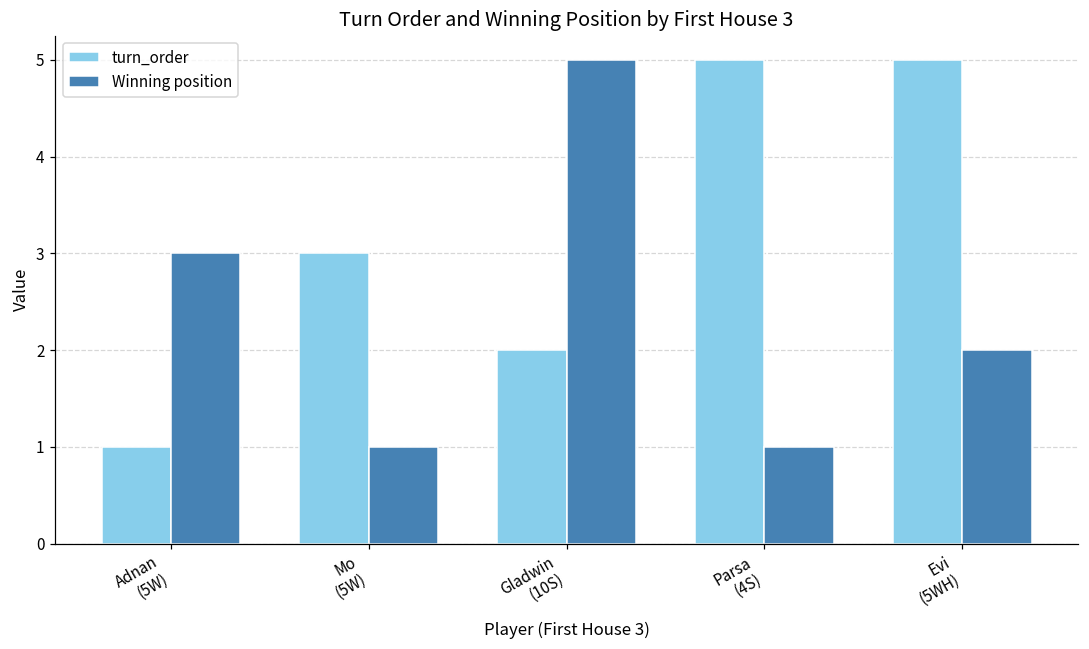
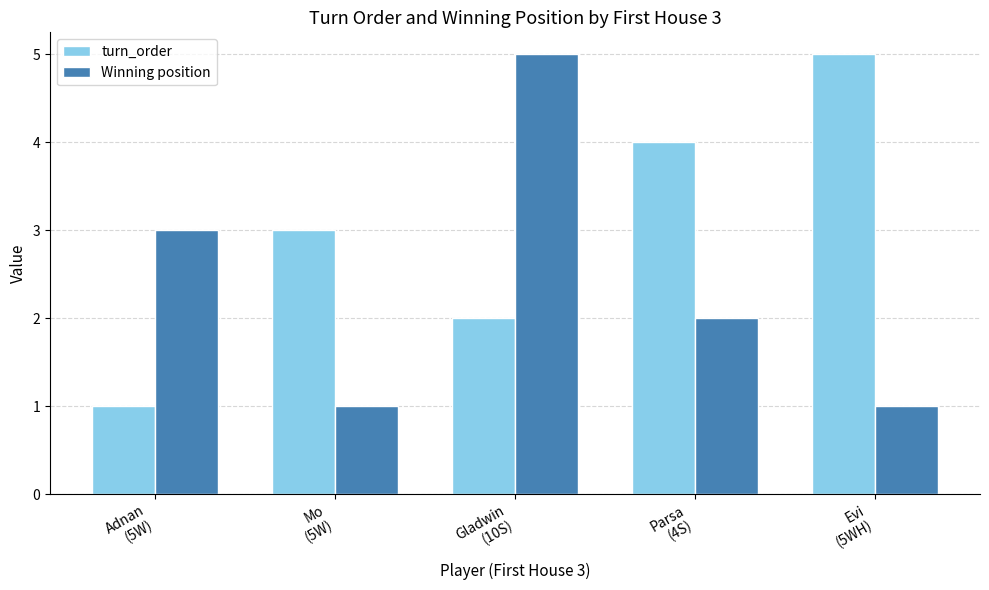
  {
    "turn_order": {
      "Adnan (5W)": 1,
      "Mo (5W)": 3,
      "Gladwin (10S)": 2,
-     "Parsa (4S)": 5,
+     "Parsa (4S)": 4,
      "Evi (5WH)": 5
    },
    "Winning position": {
      "Adnan (5W)": 3,
      "Mo (5W)": 1,
      "Gladwin (10S)": 5,
-     "Parsa (4S)": 1,
-     "Evi (5WH)": 2
+     "Parsa (4S)": 2,
+     "Evi (5WH)": 1
    }
  }
